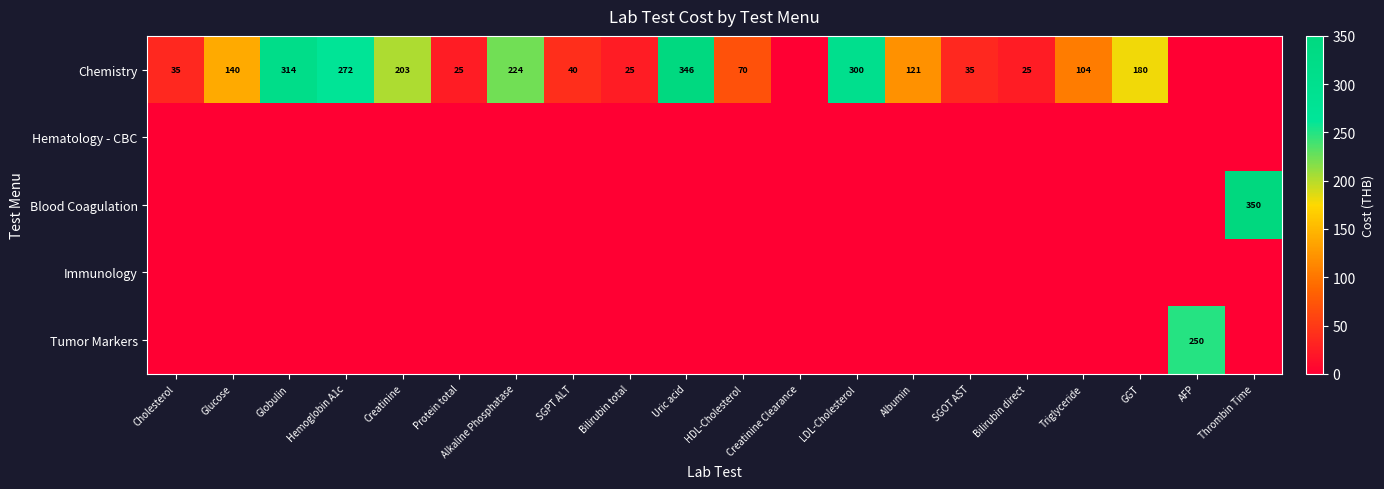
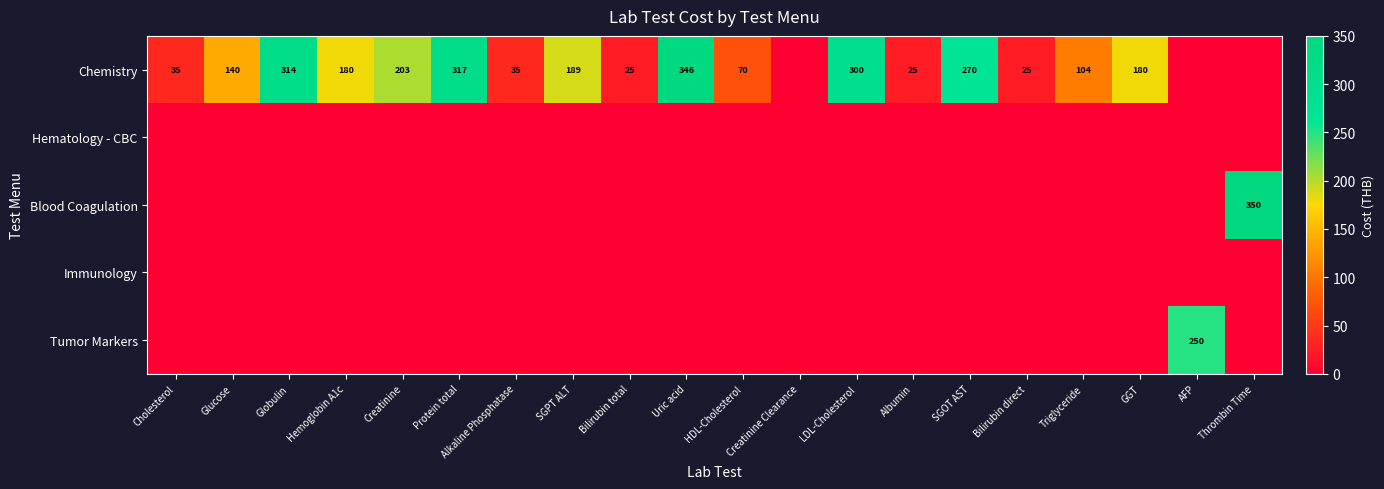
  {
    "Chemistry": {
      "Cholesterol": 35,
      "Glucose": 140,
      "Globulin": 314,
-     "Hemoglobin A1c": 272,
+     "Hemoglobin A1c": 180,
      "Creatinine": 203,
-     "Protein total": 25,
-     "Alkaline Phosphatase": 224,
-     "SGPT ALT": 40,
+     "Protein total": 317,
+     "Alkaline Phosphatase": 35,
+     "SGPT ALT": 189,
      "Bilirubin total": 25,
      "Uric acid": 346,
      "HDL-Cholesterol": 70,
      "LDL-Cholesterol": 300,
-     "Albumin": 121,
-     "SGOT AST": 35,
+     "Albumin": 25,
+     "SGOT AST": 270,
      "Bilirubin direct": 25,
      "Triglyceride": 104,
      "GGT": 180
    },
    "Blood Coagulation": {
      "Thrombin Time": 350
    },
    "Tumor Markers": {
      "AFP": 250
    }
  }
